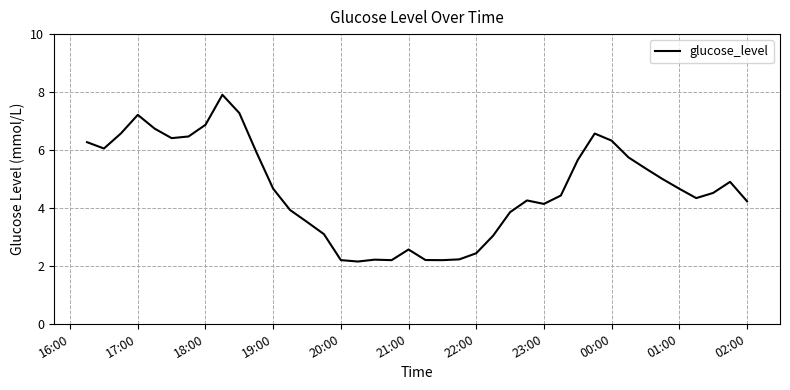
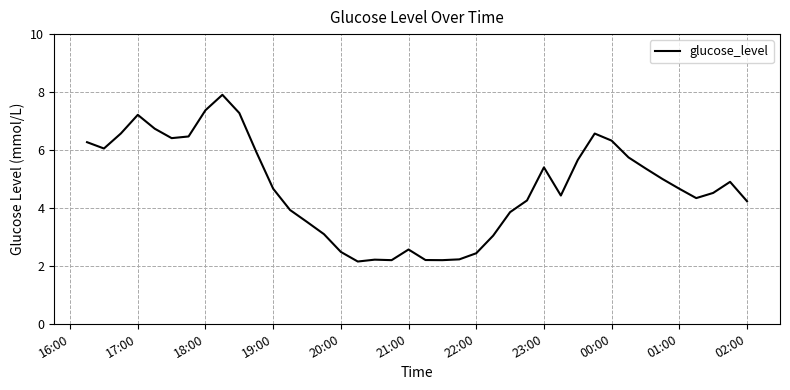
  {
    "17:00": 7.2,
-   "18:00": 6.9,
+   "18:00": 7.4,
    "19:00": 4.7,
-   "20:00": 2.2,
+   "20:00": 2.5,
    "21:00": 2.6,
    "22:00": 2.4,
-   "23:00": 4.1,
+   "23:00": 5.4,
    "00:00": 6.3,
    "01:00": 4.7,
    "02:00": 4.2
  }
